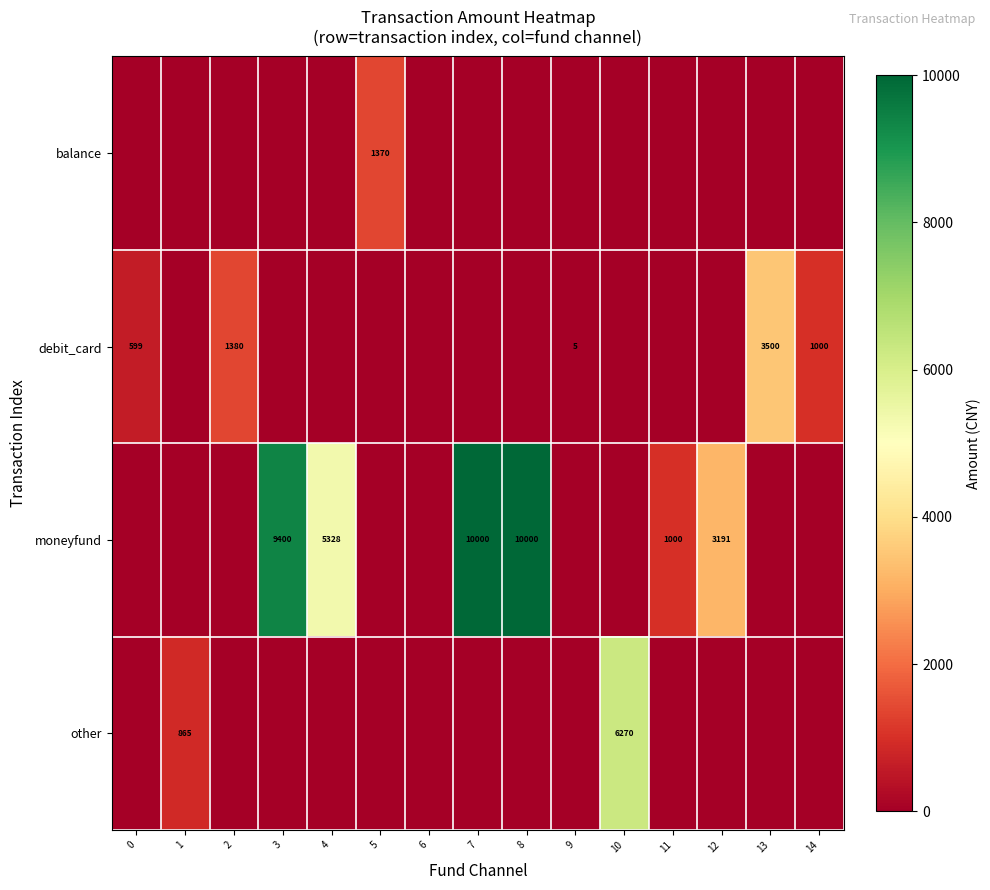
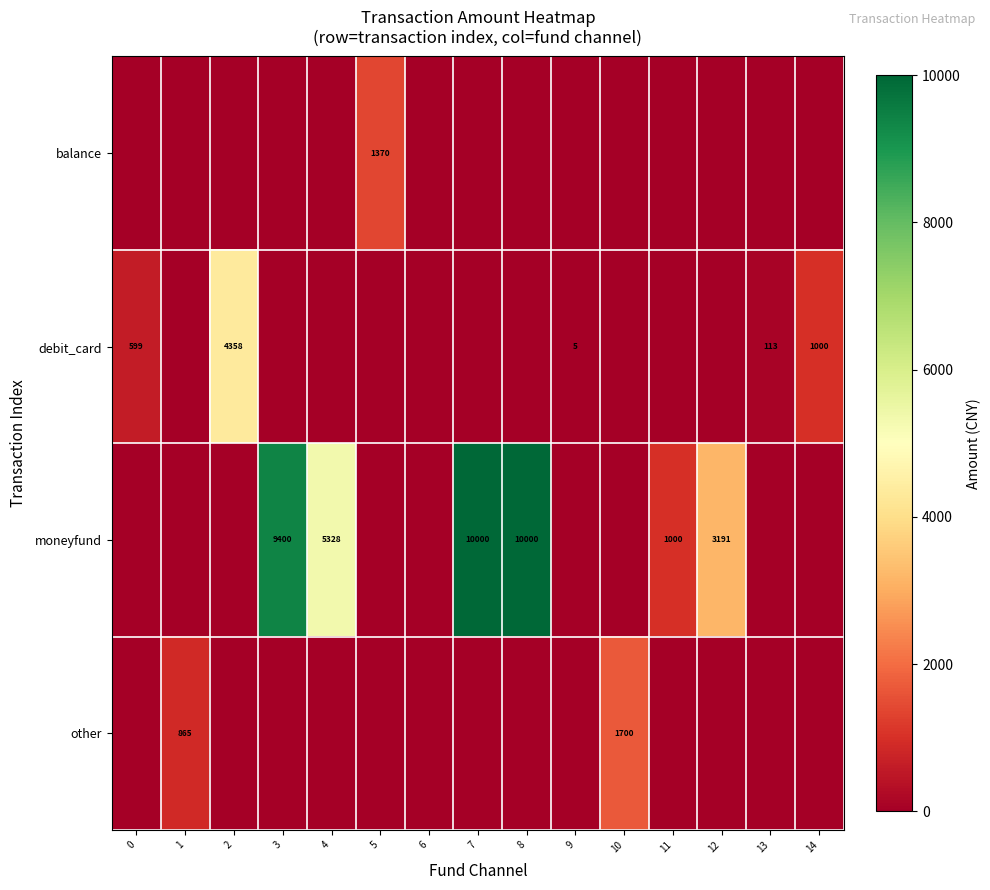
  {
    "balance": {
      "5": 1370
    },
    "debit_card": {
      "0": 599,
-     "2": 1380,
+     "2": 4358,
      "9": 5,
-     "13": 3500,
+     "13": 113,
      "14": 1000
    },
    "moneyfund": {
      "3": 9400,
      "4": 5328,
      "7": 10000,
      "8": 10000,
      "11": 1000,
      "12": 3191
    },
    "other": {
      "1": 865,
-     "10": 6270
+     "10": 1700
    }
  }
